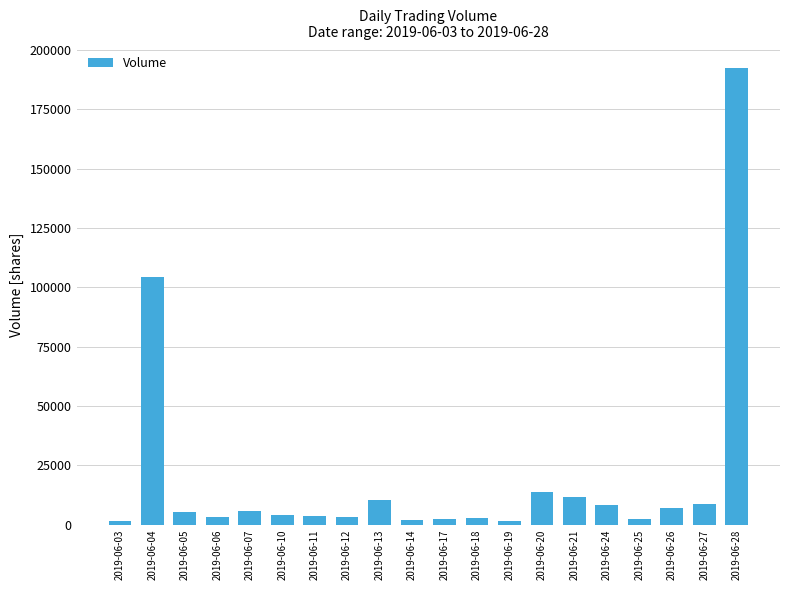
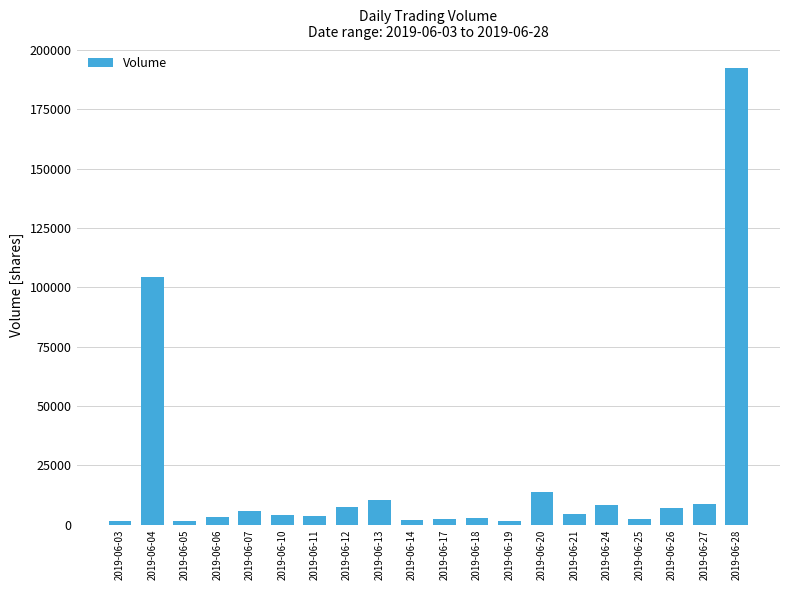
  {
    "2019-06-03": 1000,
    "2019-06-04": 104000,
-   "2019-06-05": 5000,
+   "2019-06-05": 2000,
    "2019-06-06": 3000,
    "2019-06-07": 6000,
    "2019-06-10": 4000,
    "2019-06-11": 4000,
-   "2019-06-12": 3000,
+   "2019-06-12": 8000,
    "2019-06-13": 10000,
    "2019-06-14": 2000,
    "2019-06-17": 2000,
    "2019-06-18": 3000,
    "2019-06-19": 1000,
    "2019-06-20": 14000,
-   "2019-06-21": 12000,
+   "2019-06-21": 4000,
    "2019-06-24": 8000,
    "2019-06-25": 3000,
    "2019-06-26": 7000,
    "2019-06-27": 9000,
    "2019-06-28": 192000
  }
